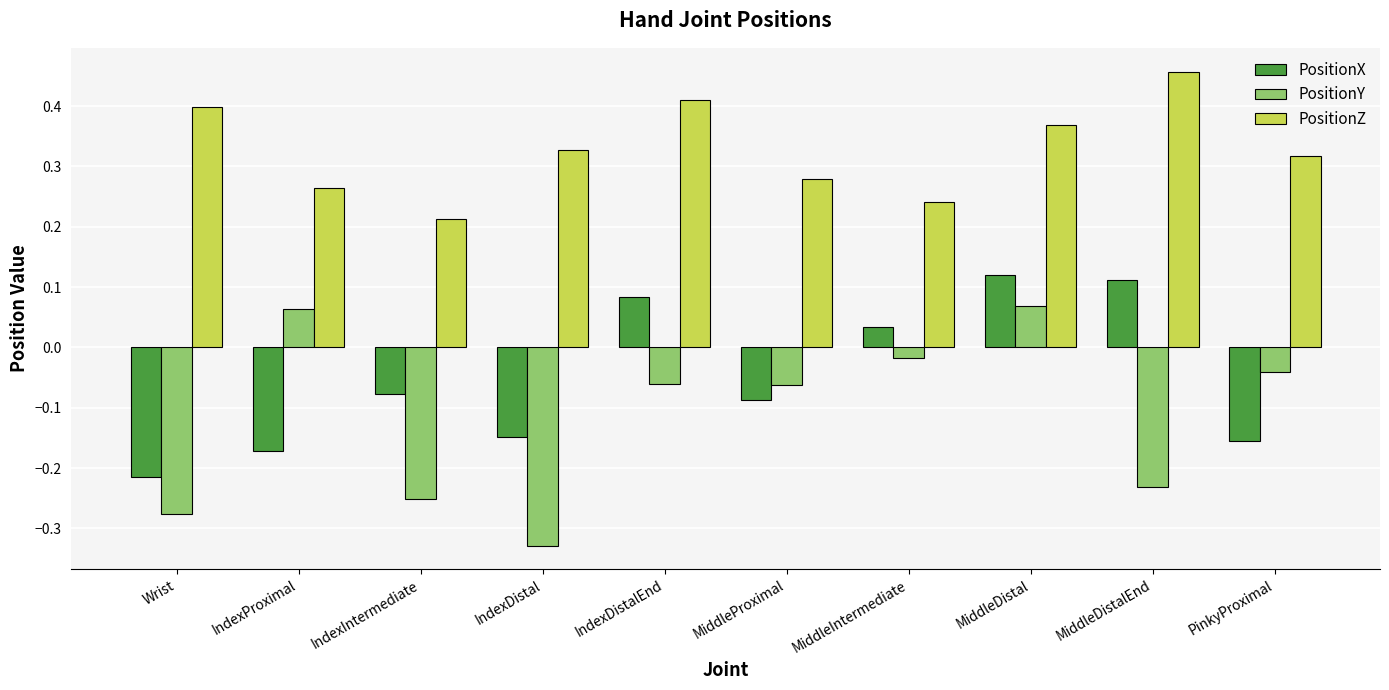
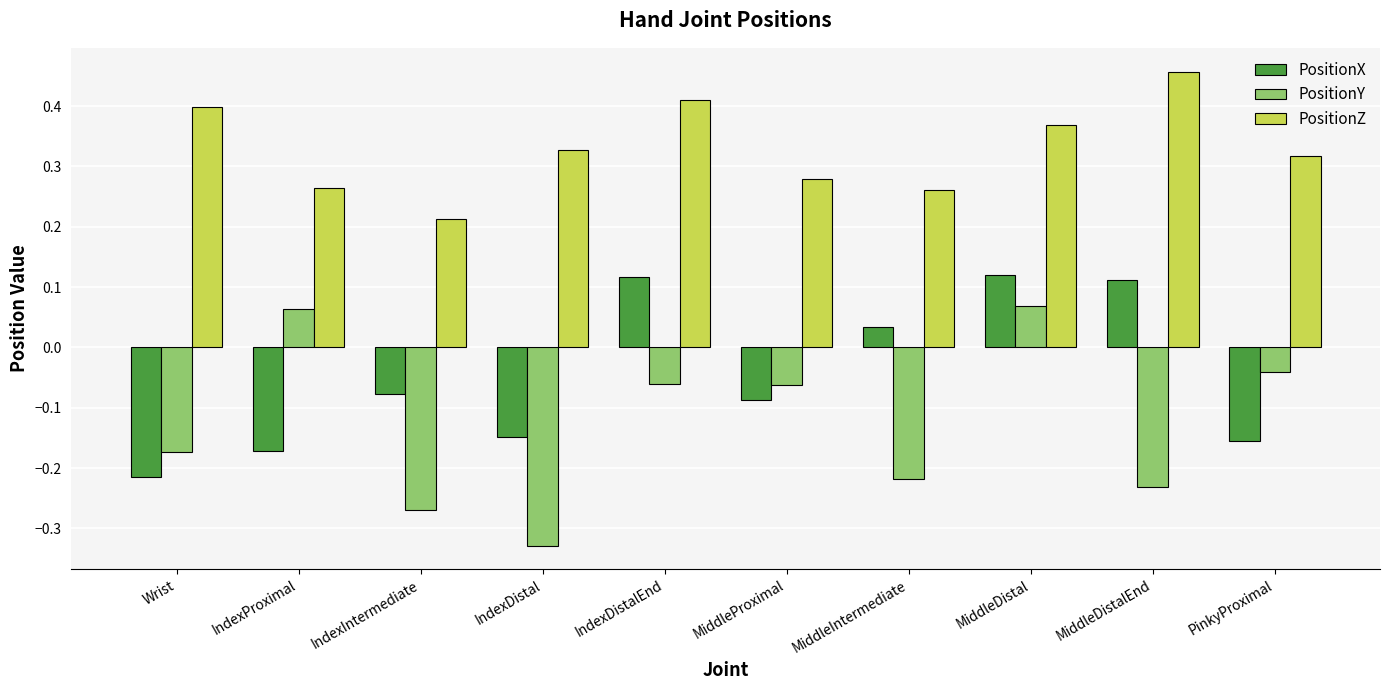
  {
    "PositionX": {
      "Wrist": -0.22,
      "IndexProximal": -0.17,
      "IndexIntermediate": -0.08,
      "IndexDistal": -0.15,
-     "IndexDistalEnd": 0.08,
+     "IndexDistalEnd": 0.12,
      "MiddleProximal": -0.09,
      "MiddleIntermediate": 0.03,
      "MiddleDistal": 0.12,
      "MiddleDistalEnd": 0.11,
      "PinkyProximal": -0.15
    },
    "PositionY": {
-     "Wrist": -0.28,
+     "Wrist": -0.17,
      "IndexProximal": 0.06,
-     "IndexIntermediate": -0.25,
+     "IndexIntermediate": -0.27,
      "IndexDistal": -0.33,
      "IndexDistalEnd": -0.06,
      "MiddleProximal": -0.06,
-     "MiddleIntermediate": -0.02,
+     "MiddleIntermediate": -0.22,
      "MiddleDistal": 0.07,
      "MiddleDistalEnd": -0.23,
      "PinkyProximal": -0.04
    },
    "PositionZ": {
      "Wrist": 0.40,
      "IndexProximal": 0.26,
      "IndexIntermediate": 0.21,
      "IndexDistal": 0.33,
      "IndexDistalEnd": 0.41,
      "MiddleProximal": 0.28,
-     "MiddleIntermediate": 0.24,
+     "MiddleIntermediate": 0.26,
      "MiddleDistal": 0.37,
      "MiddleDistalEnd": 0.46,
      "PinkyProximal": 0.32
    }
  }
